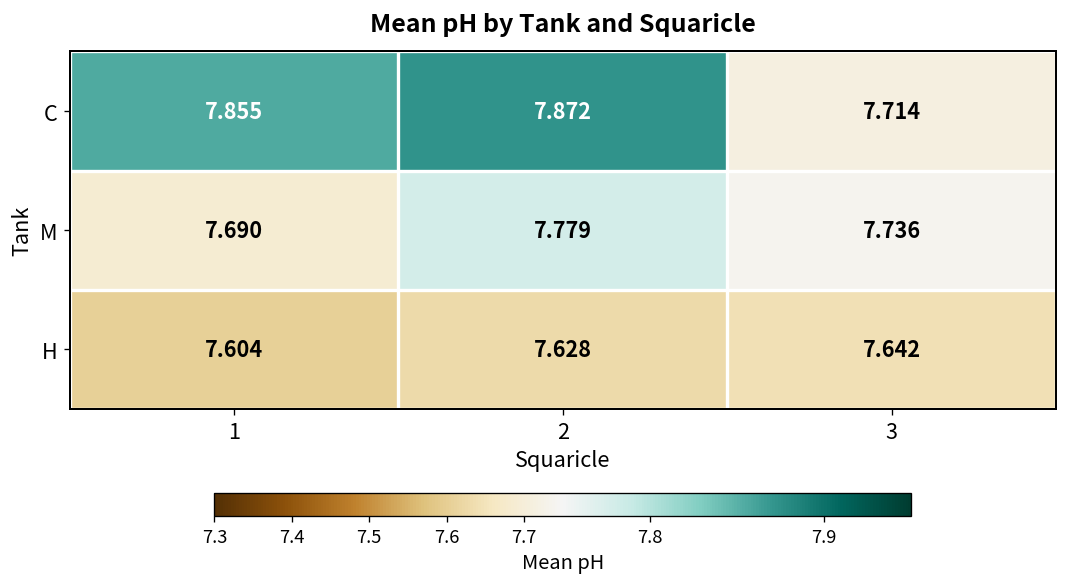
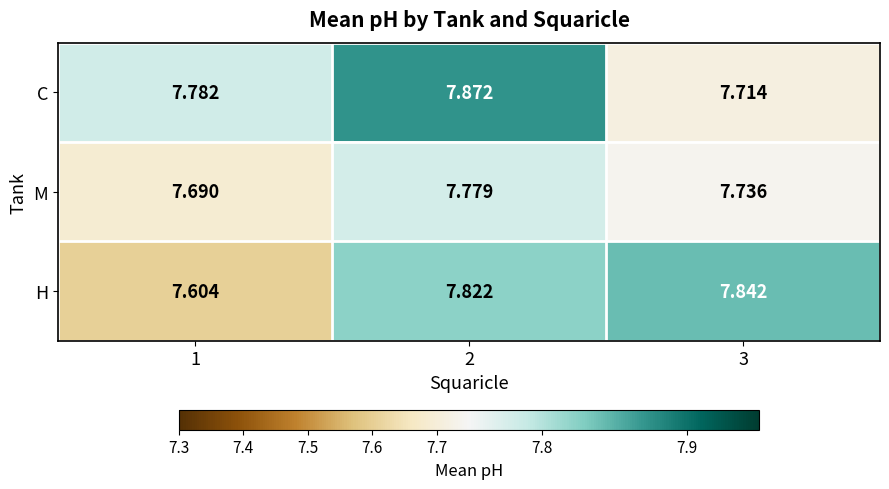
  {
    "C": {
-     "1": 7.855,
+     "1": 7.782,
      "2": 7.872,
      "3": 7.714
    },
    "M": {
      "1": 7.690,
      "2": 7.779,
      "3": 7.736
    },
    "H": {
      "1": 7.604,
-     "2": 7.628,
-     "3": 7.642
+     "2": 7.822,
+     "3": 7.842
    }
  }
